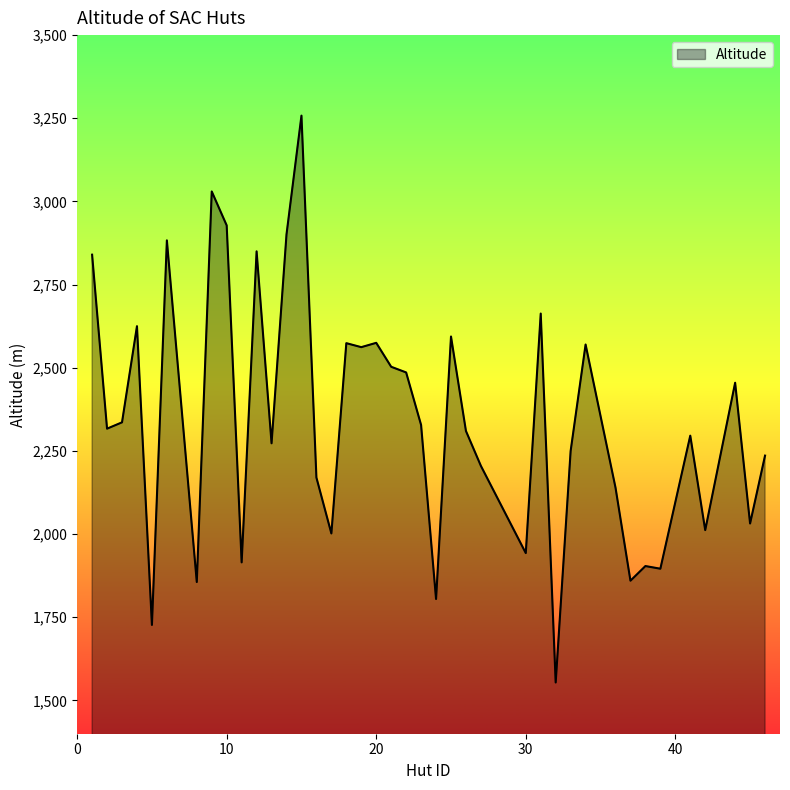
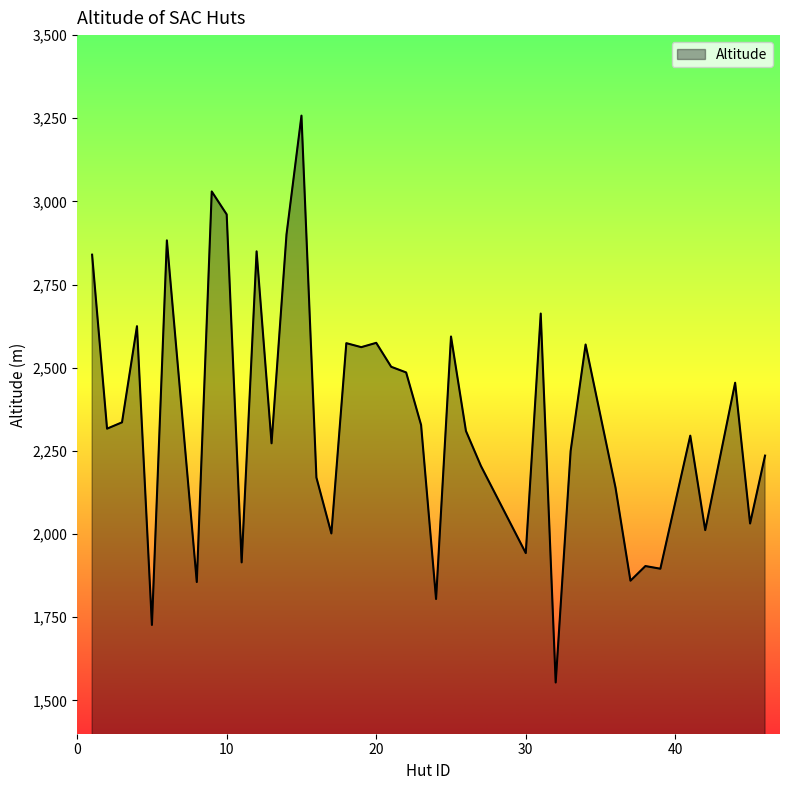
  {
-   "10": "2,930",
+   "10": "2,960",
    "20": "2,580",
    "30": "1,940"
  }
